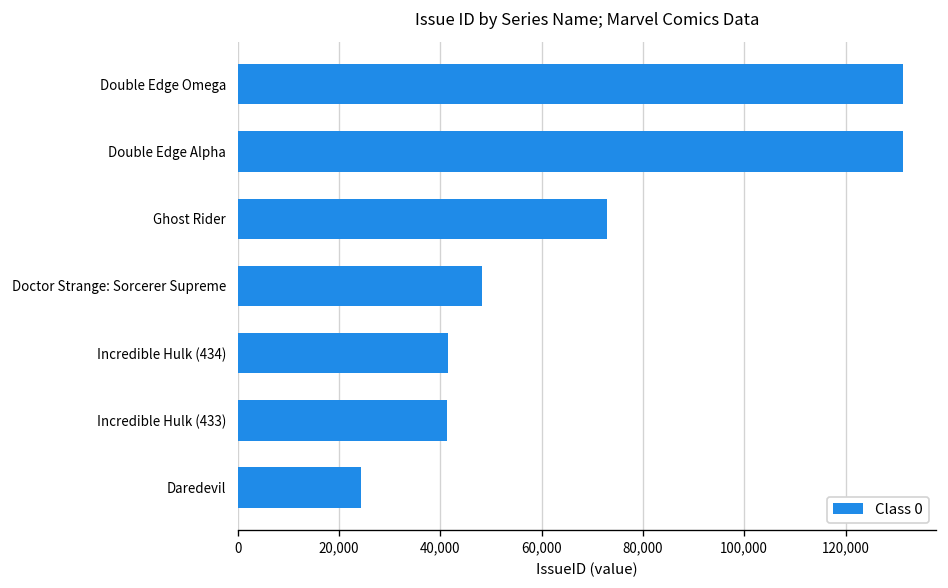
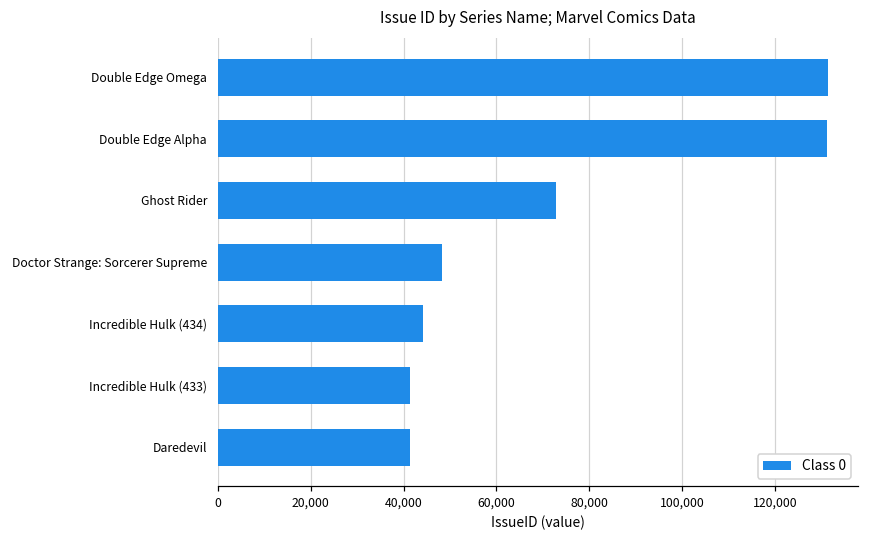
  {
    "Double Edge Omega": "131,000",
    "Double Edge Alpha": "131,000",
    "Ghost Rider": "73,000",
    "Doctor Strange: Sorcerer Supreme": "48,000",
-   "Incredible Hulk (434)": "42,000",
+   "Incredible Hulk (434)": "44,000",
    "Incredible Hulk (433)": "41,000",
-   "Daredevil": "24,000"
+   "Daredevil": "41,000"
  }
